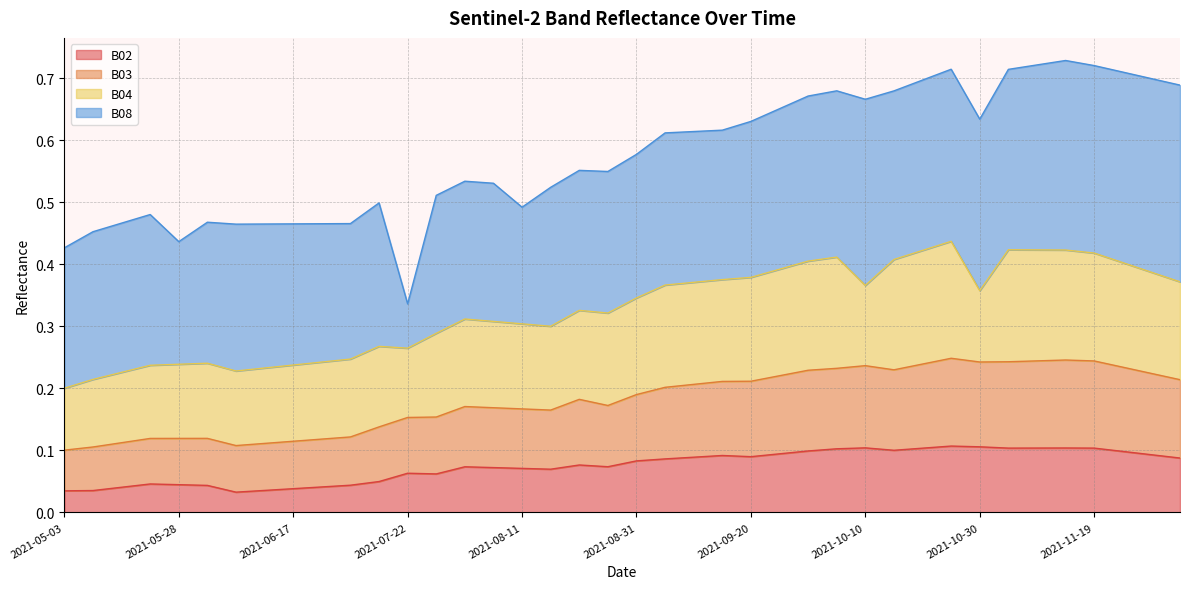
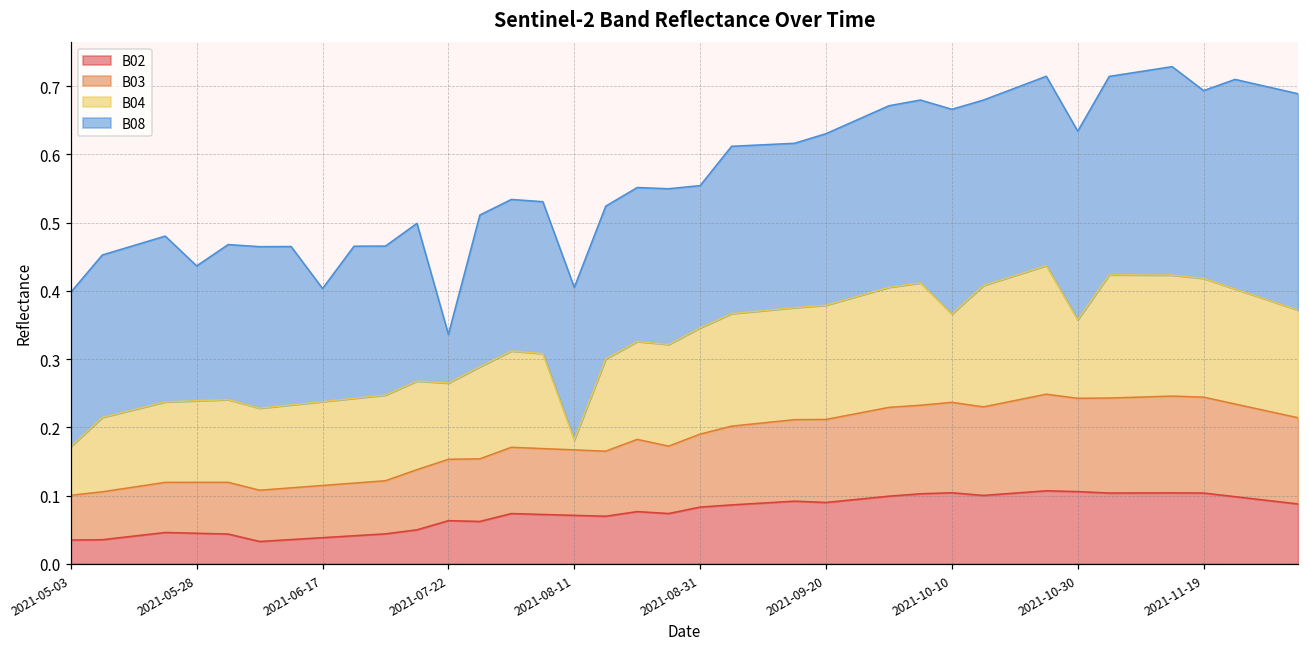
  {
    "B04": {
-     "2021-05-03": 0.10,
+     "2021-05-03": 0.07,
      "2021-05-28": 0.12,
      "2021-06-17": 0.12,
      "2021-07-22": 0.11,
-     "2021-08-11": 0.14,
+     "2021-08-11": 0.01,
      "2021-08-31": 0.16,
      "2021-09-20": 0.17,
      "2021-10-10": 0.13,
      "2021-10-30": 0.11,
      "2021-11-19": 0.17
    },
    "B08": {
      "2021-05-03": 0.23,
      "2021-05-28": 0.20,
-     "2021-06-17": 0.23,
+     "2021-06-17": 0.17,
      "2021-07-22": 0.07,
-     "2021-08-11": 0.19,
-     "2021-08-31": 0.23,
+     "2021-08-11": 0.22,
+     "2021-08-31": 0.21,
      "2021-09-20": 0.25,
      "2021-10-10": 0.30,
      "2021-10-30": 0.28,
-     "2021-11-19": 0.30
+     "2021-11-19": 0.28
    }
  }
